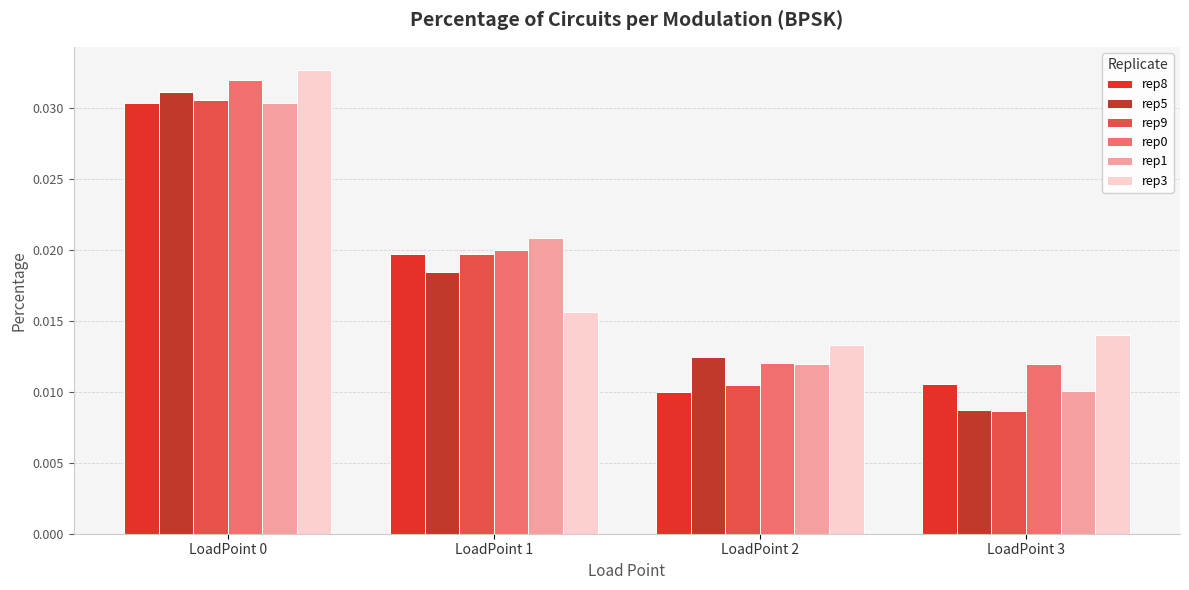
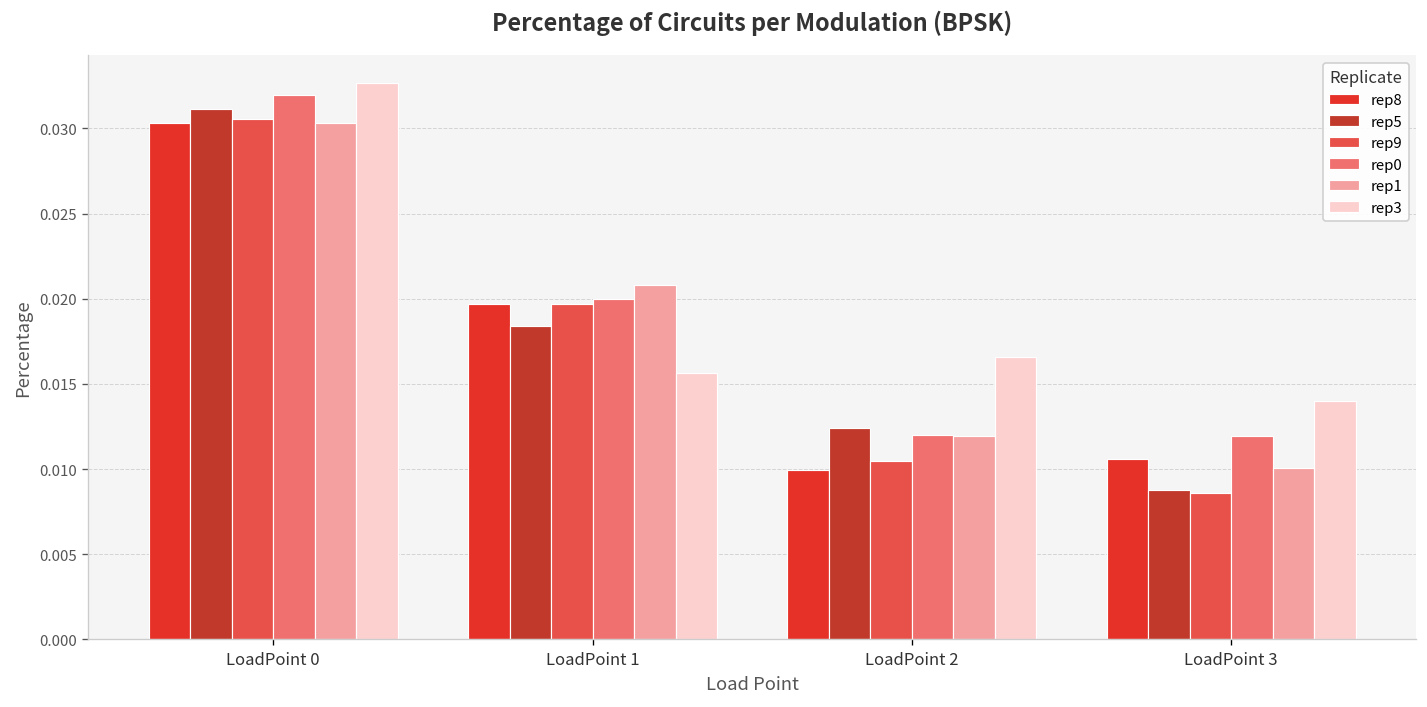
  {
    "rep1": {
      "LoadPoint 0": 0.0303,
      "LoadPoint 1": 0.0208,
      "LoadPoint 2": 0.0119,
      "LoadPoint 3": 0.0101
    },
    "rep3": {
      "LoadPoint 0": 0.0327,
      "LoadPoint 1": 0.0156,
-     "LoadPoint 2": 0.0133,
+     "LoadPoint 2": 0.0166,
      "LoadPoint 3": 0.0140
    }
  }
